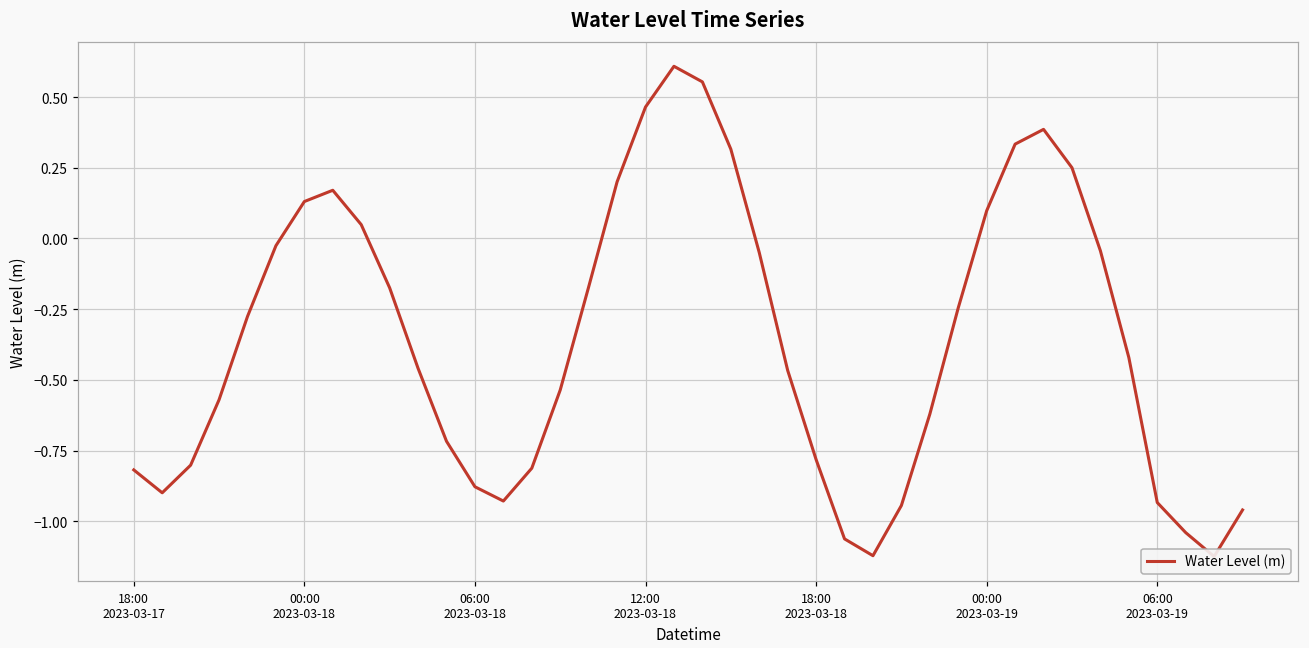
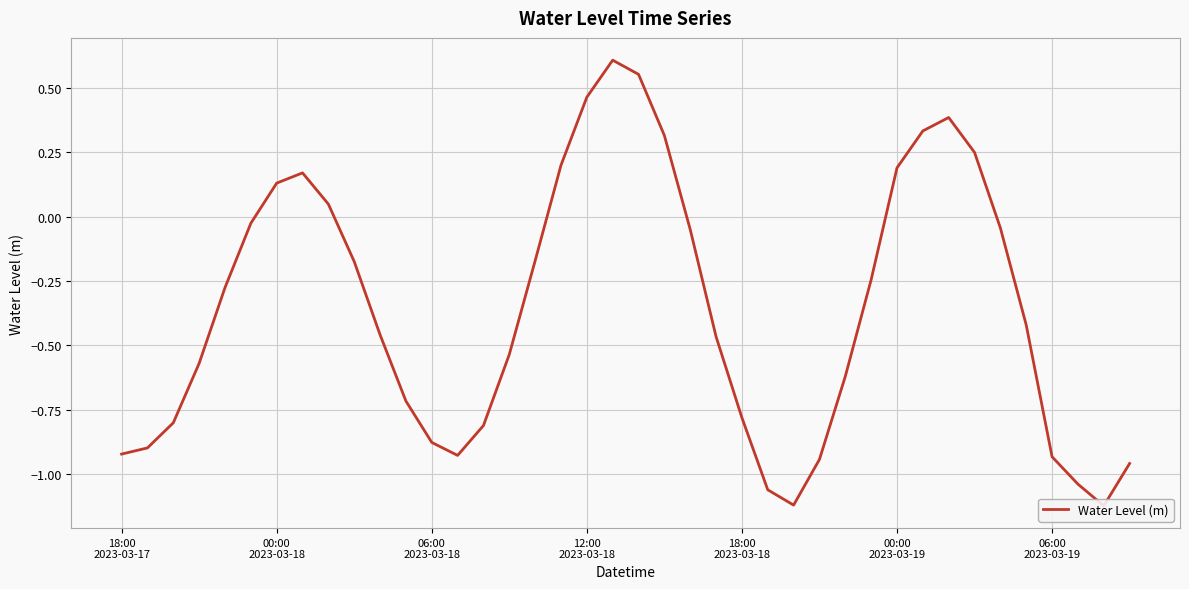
  {
-   "18:00 2023-03-17": -0.82,
+   "18:00 2023-03-17": -0.92,
    "00:00 2023-03-18": 0.13,
    "06:00 2023-03-18": -0.88,
    "12:00 2023-03-18": 0.46,
    "18:00 2023-03-18": -0.78,
-   "00:00 2023-03-19": 0.10,
+   "00:00 2023-03-19": 0.19,
    "06:00 2023-03-19": -0.93
  }
